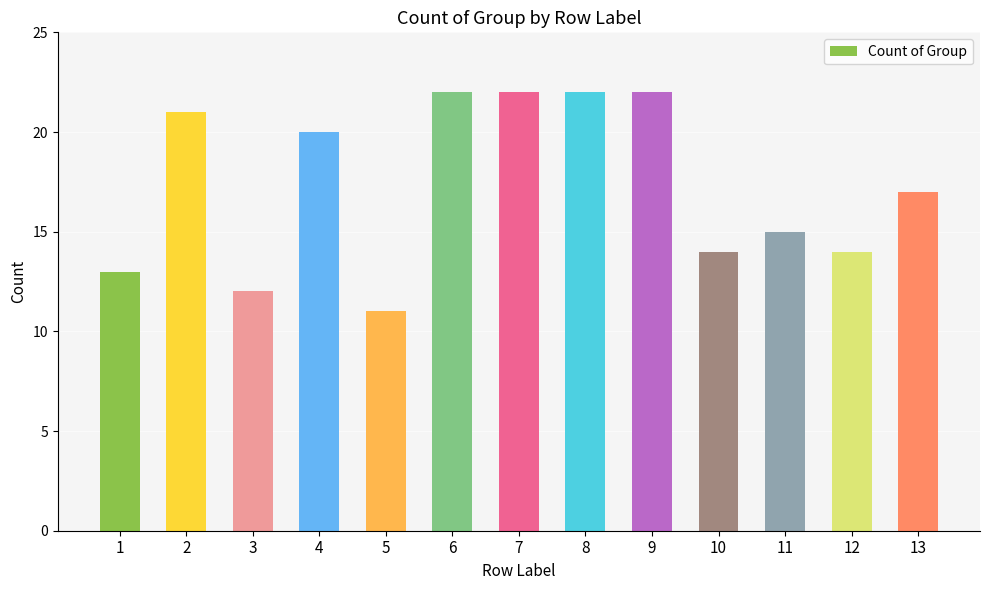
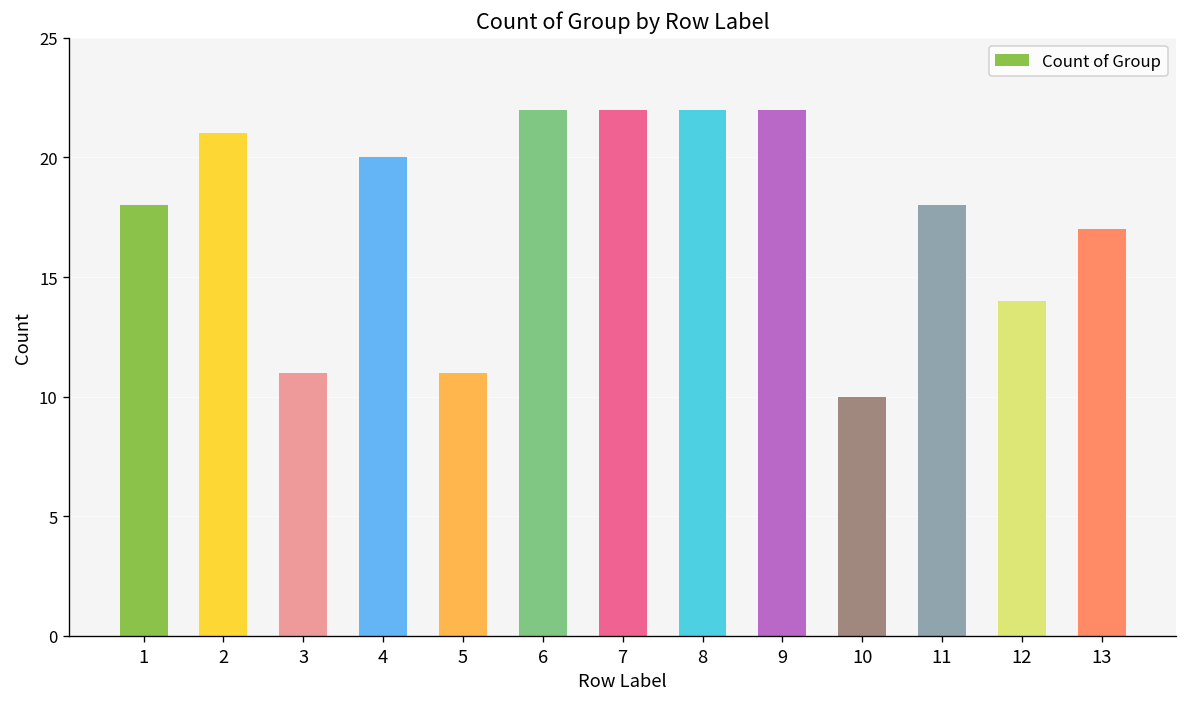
  {
-   "1": 13,
+   "1": 18,
    "2": 21,
-   "3": 12,
+   "3": 11,
    "4": 20,
    "5": 11,
    "6": 22,
    "7": 22,
    "8": 22,
    "9": 22,
-   "10": 14,
-   "11": 15,
+   "10": 10,
+   "11": 18,
    "12": 14,
    "13": 17
  }
